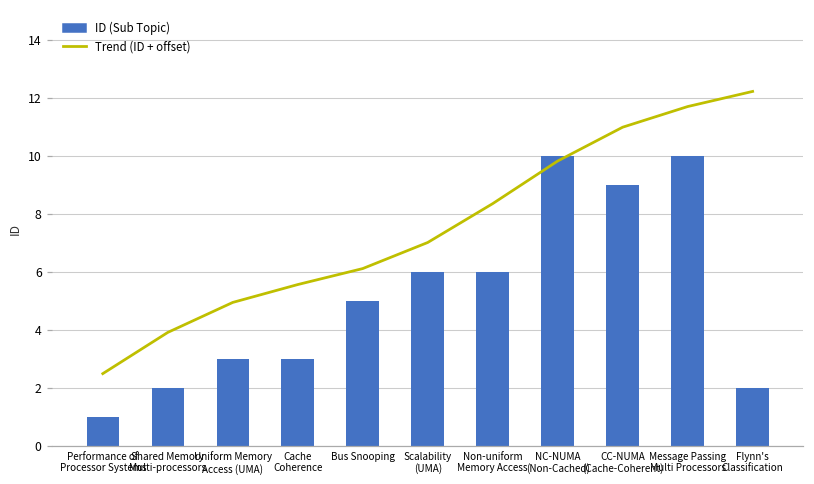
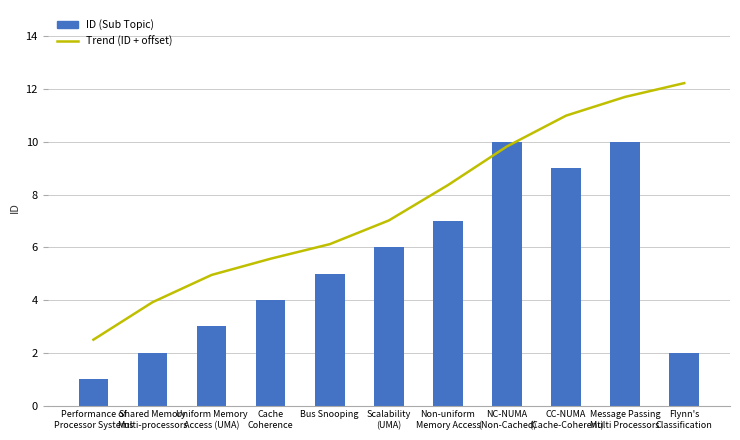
  {
    "ID (Sub Topic)": {
-     "Cache Coherence": 3,
+     "Cache Coherence": 4,
      "Bus Snooping": 5,
      "Scalability (UMA)": 6,
-     "Non-uniform Memory Access": 6,
+     "Non-uniform Memory Access": 7,
      "NC-NUMA (Non-Cached)": 10,
      "Flynn's Classification": 2
    },
    "Trend (ID + offset)": {
      "Cache Coherence": 5.6,
      "Bus Snooping": 6.1,
      "Scalability (UMA)": 7,
      "Non-uniform Memory Access": 8.4,
      "NC-NUMA (Non-Cached)": 9.8,
      "Flynn's Classification": 12.2
    }
  }
